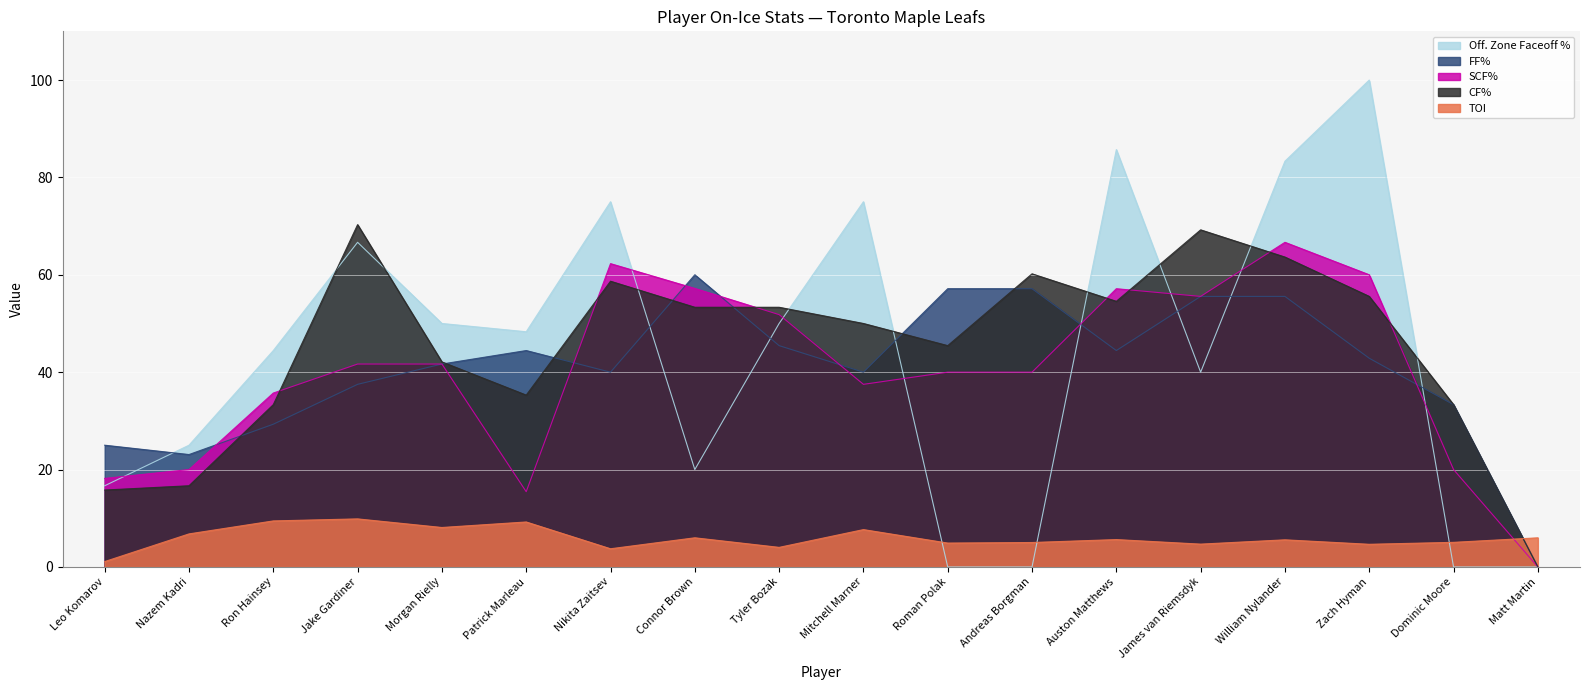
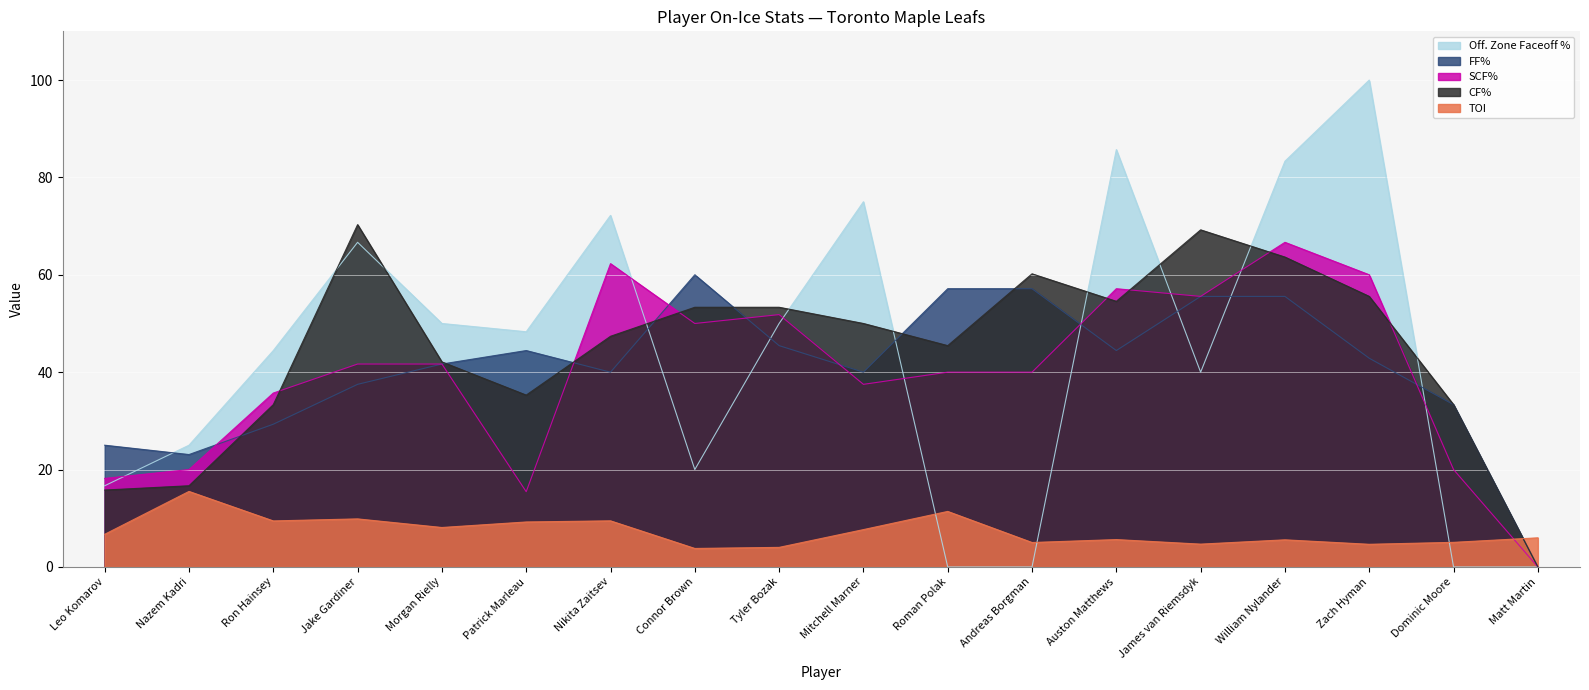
  {
    "Off. Zone Faceoff %": {
      "Leo Komarov": 17,
      "Nazem Kadri": 25,
      "Ron Hainsey": 44,
      "Jake Gardiner": 67,
      "Morgan Rielly": 50,
      "Patrick Marleau": 48,
-     "Nikita Zaitsev": 75,
+     "Nikita Zaitsev": 72,
      "Connor Brown": 20,
      "Tyler Bozak": 50,
      "Mitchell Marner": 75,
      "Roman Polak": 0,
      "Andreas Borgman": 0,
      "Auston Matthews": 86,
      "James van Riemsdyk": 40,
      "William Nylander": 83,
      "Zach Hyman": 100,
      "Dominic Moore": 0
    },
    "FF%": {
      "Leo Komarov": 25,
      "Nazem Kadri": 23,
      "Ron Hainsey": 29,
      "Jake Gardiner": 38,
      "Patrick Marleau": 44,
      "Nikita Zaitsev": 40,
      "Connor Brown": 60,
      "Tyler Bozak": 45,
      "Mitchell Marner": 40,
      "Roman Polak": 57,
      "Andreas Borgman": 57,
      "Auston Matthews": 44,
      "William Nylander": 56,
      "Zach Hyman": 43
    },
    "SCF%": {
      "Leo Komarov": 18,
      "Nazem Kadri": 20,
      "Ron Hainsey": 36,
      "Jake Gardiner": 42,
      "Patrick Marleau": 15,
      "Nikita Zaitsev": 62,
-     "Connor Brown": 57,
+     "Connor Brown": 50,
      "Tyler Bozak": 52,
      "Mitchell Marner": 38,
      "Roman Polak": 40,
      "Andreas Borgman": 40,
      "Auston Matthews": 57,
      "William Nylander": 67,
      "Zach Hyman": 60,
      "Dominic Moore": 20
    },
    "CF%": {
      "Leo Komarov": 16,
      "Nazem Kadri": 17,
      "Ron Hainsey": 33,
      "Jake Gardiner": 70,
      "Patrick Marleau": 35,
-     "Nikita Zaitsev": 59,
+     "Nikita Zaitsev": 47,
      "Connor Brown": 53,
      "Tyler Bozak": 53,
      "Mitchell Marner": 50,
      "Roman Polak": 45,
      "Andreas Borgman": 60,
      "Auston Matthews": 55,
      "James van Riemsdyk": 69,
      "William Nylander": 64,
      "Zach Hyman": 56
    },
    "TOI": {
-     "Leo Komarov": 1,
-     "Nazem Kadri": 7,
+     "Leo Komarov": 7,
+     "Nazem Kadri": 16,
      "Ron Hainsey": 9,
      "Jake Gardiner": 10,
      "Morgan Rielly": 8,
      "Patrick Marleau": 9,
-     "Nikita Zaitsev": 4,
-     "Connor Brown": 6,
+     "Nikita Zaitsev": 9,
+     "Connor Brown": 4,
      "Tyler Bozak": 4,
      "Mitchell Marner": 8,
-     "Roman Polak": 5,
+     "Roman Polak": 11,
      "Andreas Borgman": 5,
      "Auston Matthews": 6,
      "James van Riemsdyk": 5,
      "William Nylander": 6,
      "Zach Hyman": 5,
      "Dominic Moore": 5,
      "Matt Martin": 6
    }
  }
